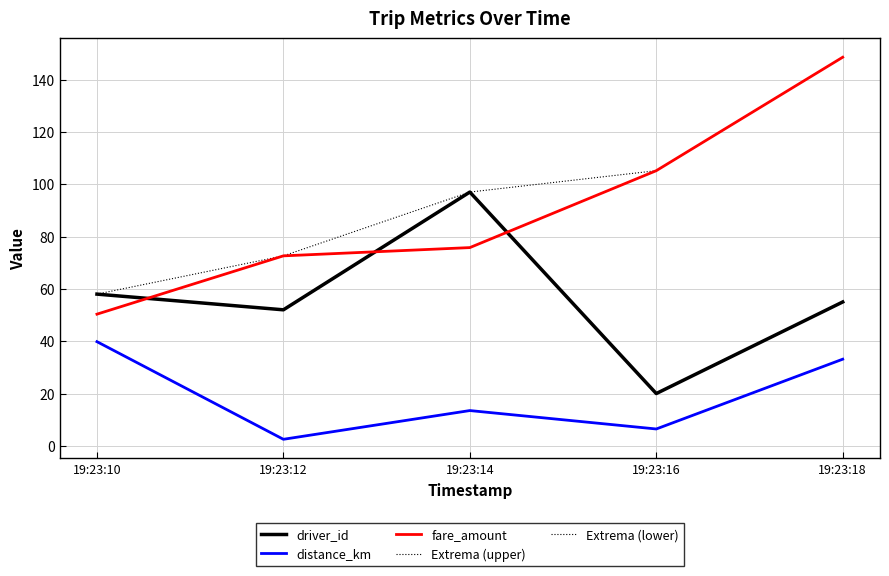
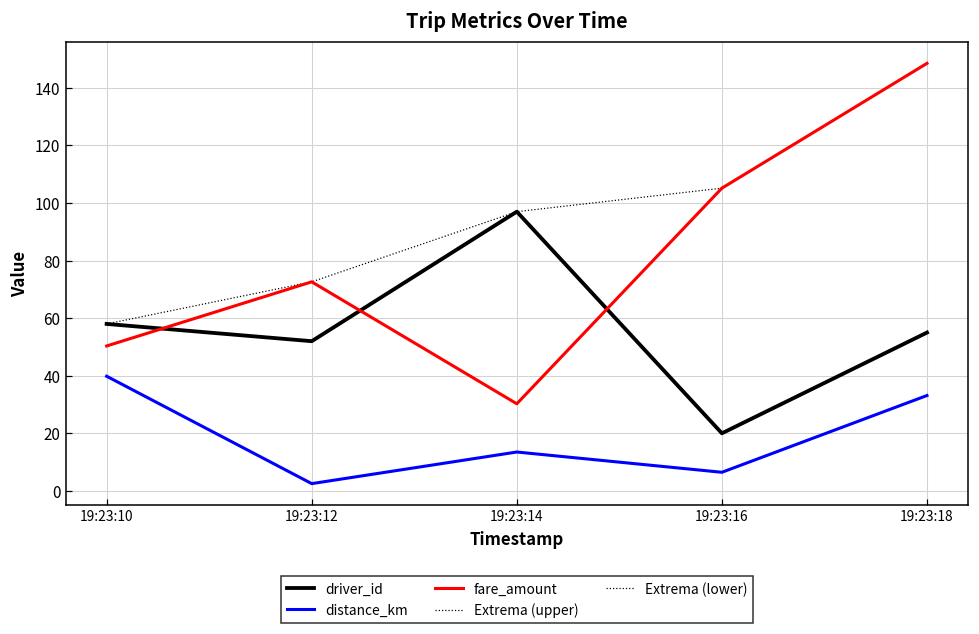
  {
    "fare_amount": {
      "19:23:10": 50,
-     "19:23:14": 76
+     "19:23:14": 30
    }
  }
